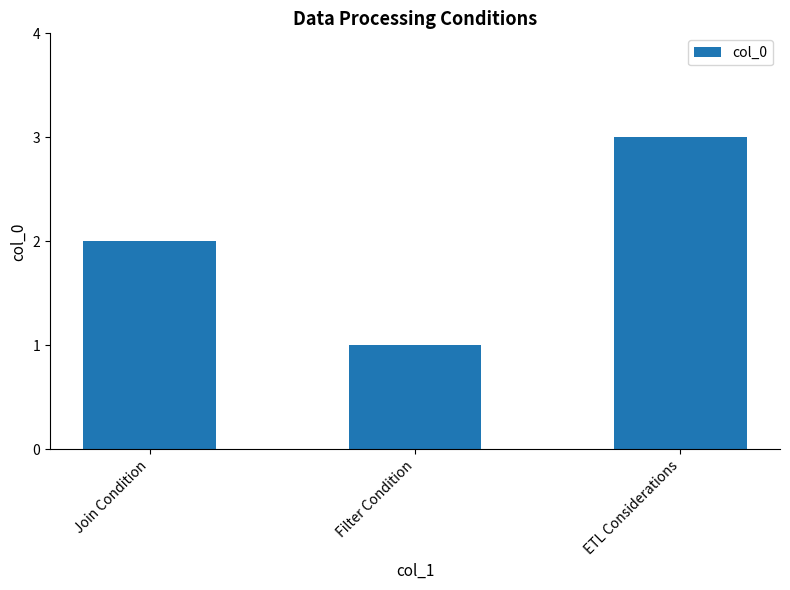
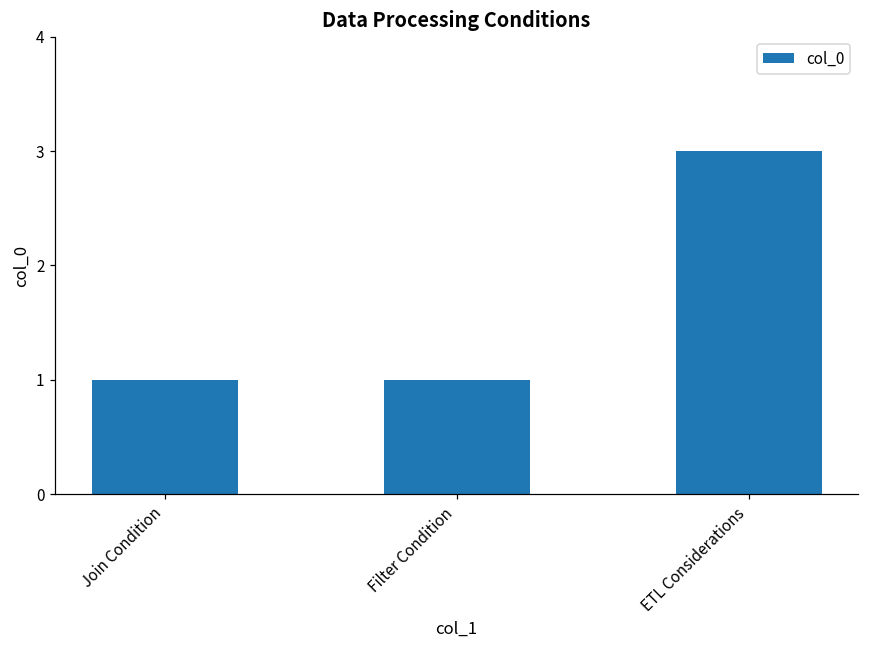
  {
-   "Join Condition": 2,
+   "Join Condition": 1,
    "Filter Condition": 1,
    "ETL Considerations": 3
  }
